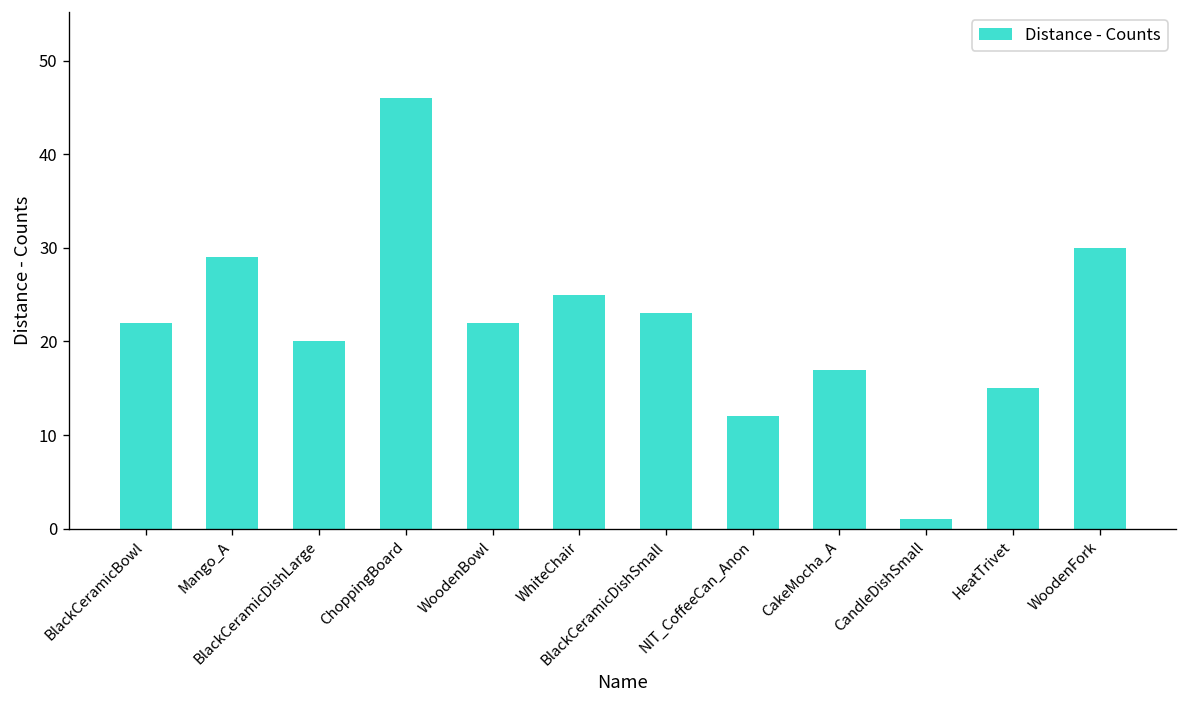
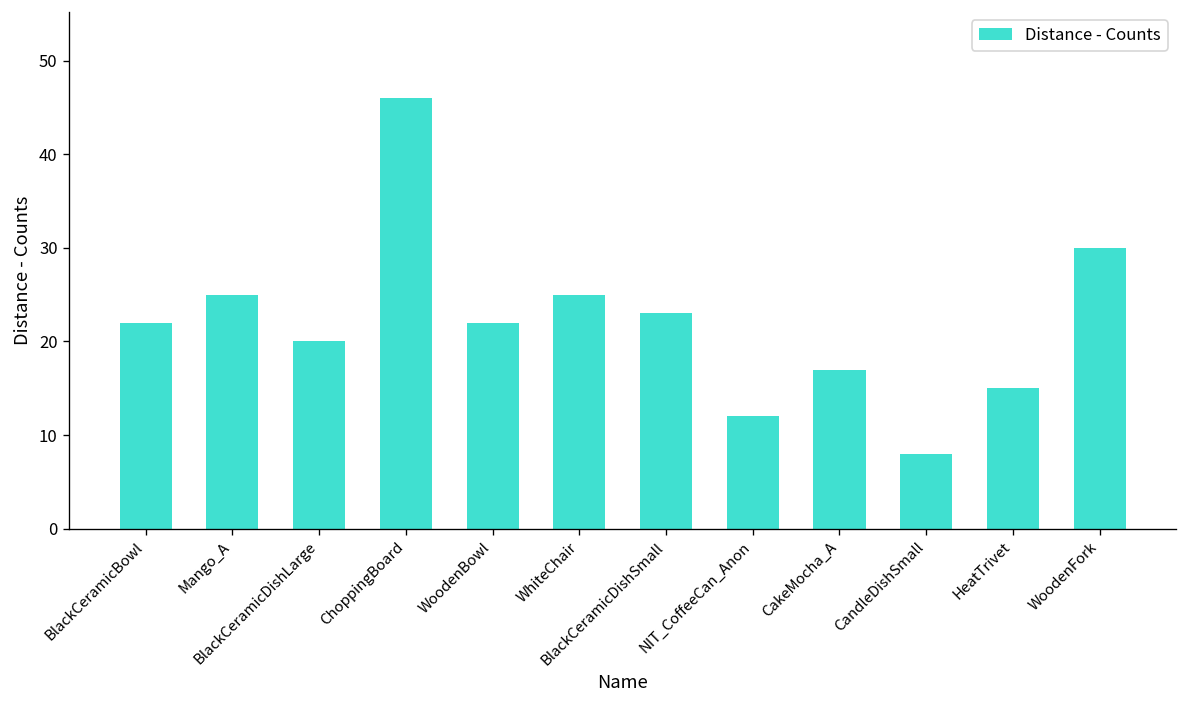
  {
    "BlackCeramicBowl": 22,
-   "Mango_A": 29,
+   "Mango_A": 25,
    "BlackCeramicDishLarge": 20,
    "ChoppingBoard": 46,
    "WoodenBowl": 22,
    "WhiteChair": 25,
    "BlackCeramicDishSmall": 23,
    "NIT_CoffeeCan_Anon": 12,
    "CakeMocha_A": 17,
-   "CandleDishSmall": 1,
+   "CandleDishSmall": 8,
    "HeatTrivet": 15,
    "WoodenFork": 30
  }
